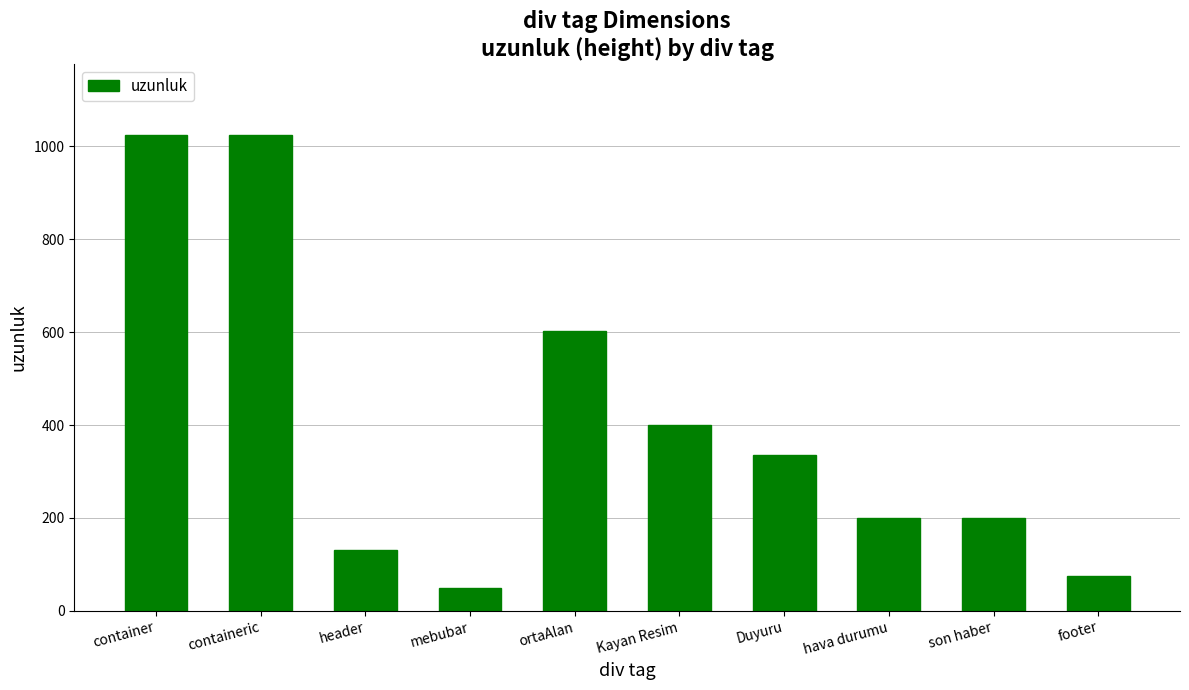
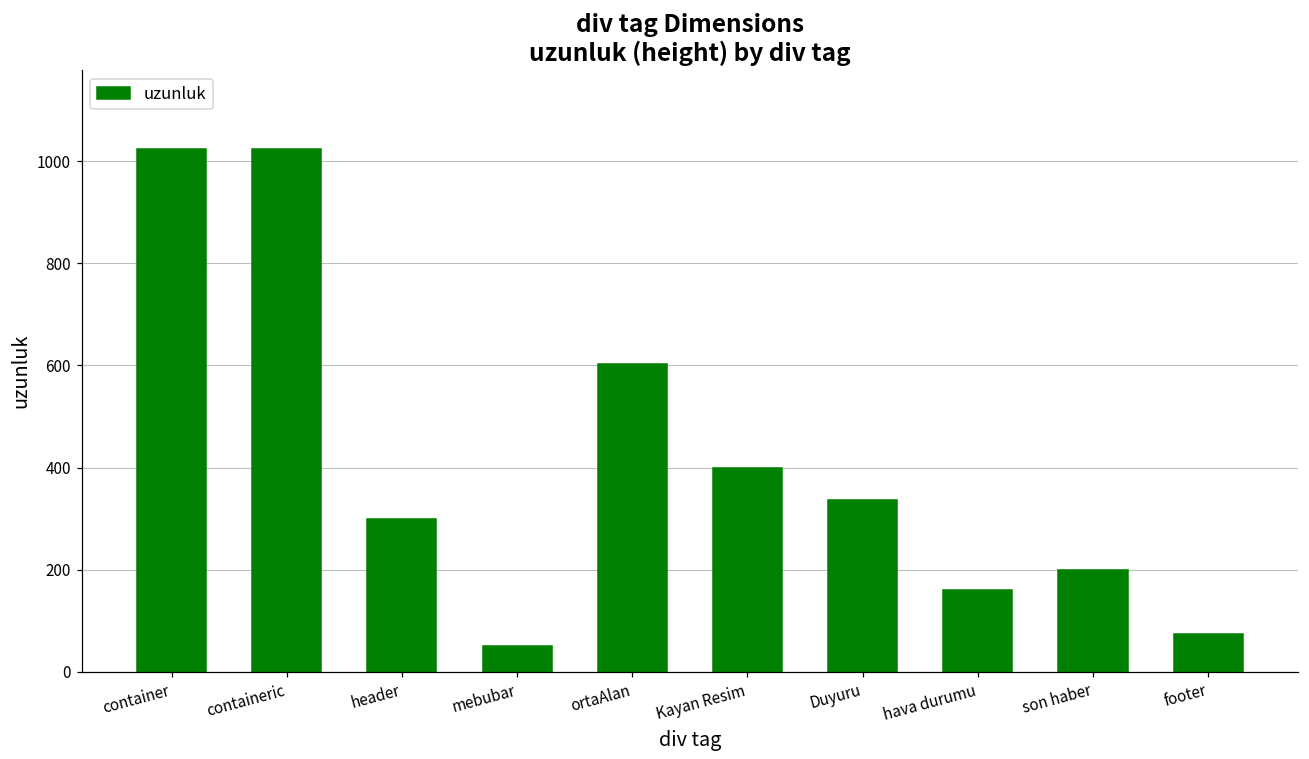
  {
    "container": 1020,
    "containeric": 1020,
-   "header": 130,
+   "header": 300,
    "mebubar": 50,
    "ortaAlan": 600,
    "Kayan Resim": 400,
    "Duyuru": 340,
-   "hava durumu": 200,
+   "hava durumu": 160,
    "son haber": 200,
    "footer": 70
  }
